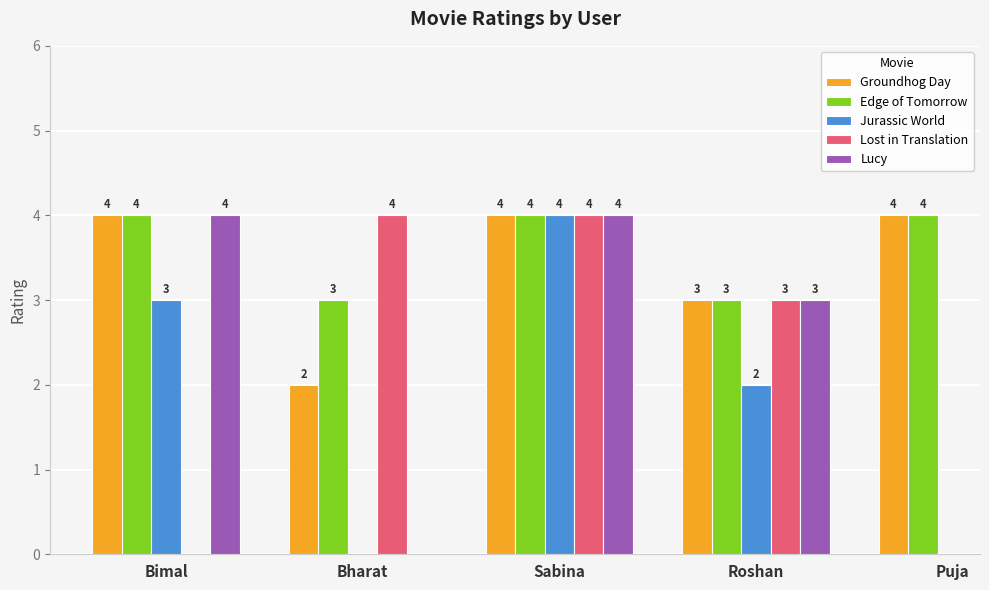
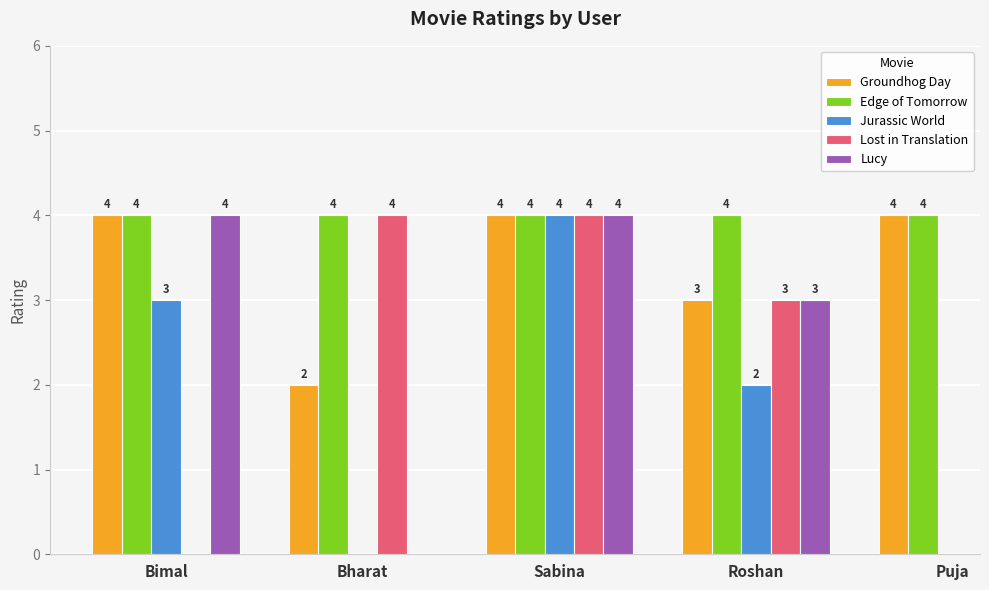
  {
    "Groundhog Day": {
      "Bimal": 4,
      "Bharat": 2,
      "Sabina": 4,
      "Roshan": 3,
      "Puja": 4
    },
    "Edge of Tomorrow": {
      "Bimal": 4,
-     "Bharat": 3,
+     "Bharat": 4,
      "Sabina": 4,
-     "Roshan": 3,
+     "Roshan": 4,
      "Puja": 4
    },
    "Jurassic World": {
      "Bimal": 3,
      "Sabina": 4,
      "Roshan": 2
    }
  }
